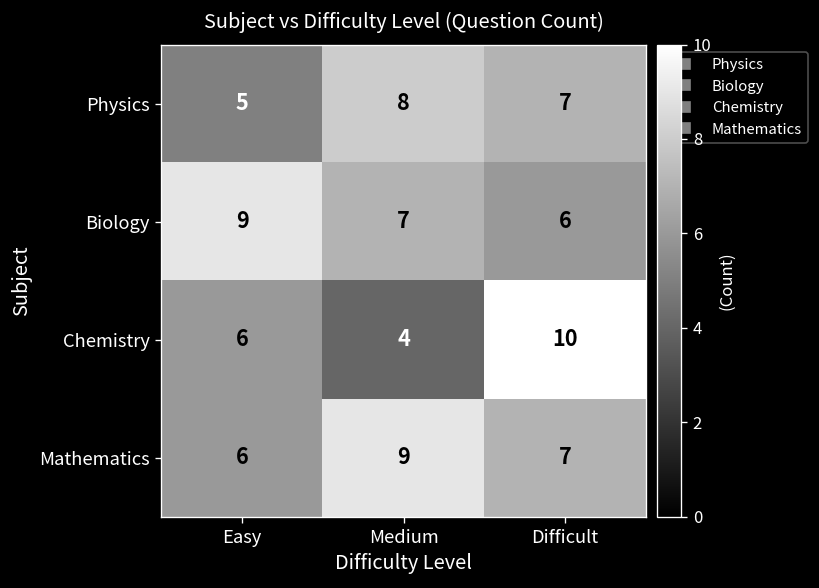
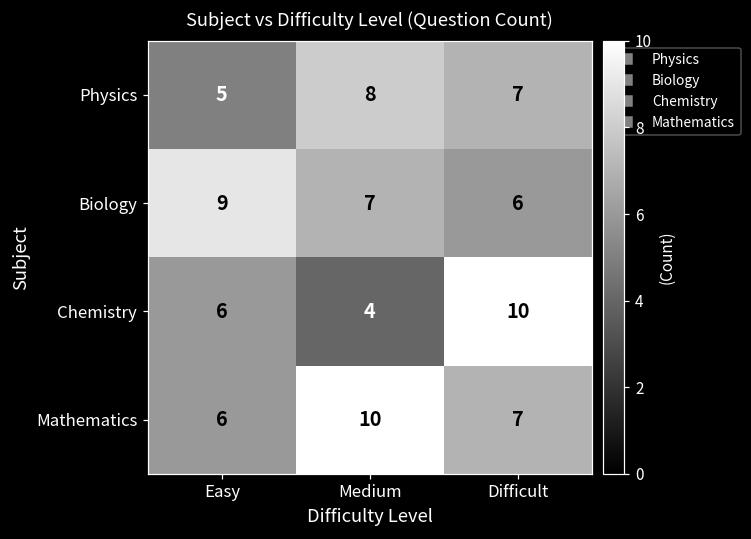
  {
    "Physics": {
      "Easy": 5,
      "Medium": 8,
      "Difficult": 7
    },
    "Biology": {
      "Easy": 9,
      "Medium": 7,
      "Difficult": 6
    },
    "Chemistry": {
      "Easy": 6,
      "Medium": 4,
      "Difficult": 10
    },
    "Mathematics": {
      "Easy": 6,
-     "Medium": 9,
+     "Medium": 10,
      "Difficult": 7
    }
  }
